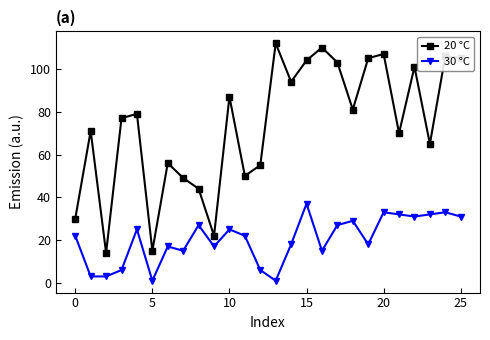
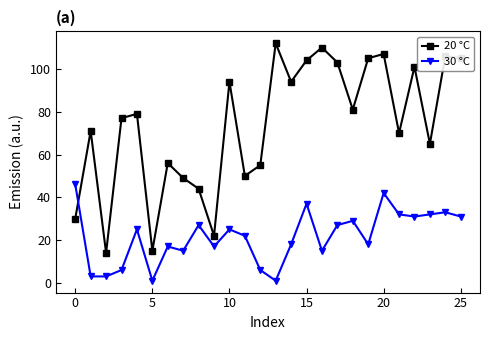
  {
    "20 °C": {
      "0": 30,
      "5": 15,
-     "10": 87,
+     "10": 94,
      "15": 104,
      "20": 107
    },
    "30 °C": {
-     "0": 22,
+     "0": 46,
      "5": 1,
      "10": 25,
      "15": 37,
-     "20": 33,
+     "20": 42,
      "25": 31
    }
  }
